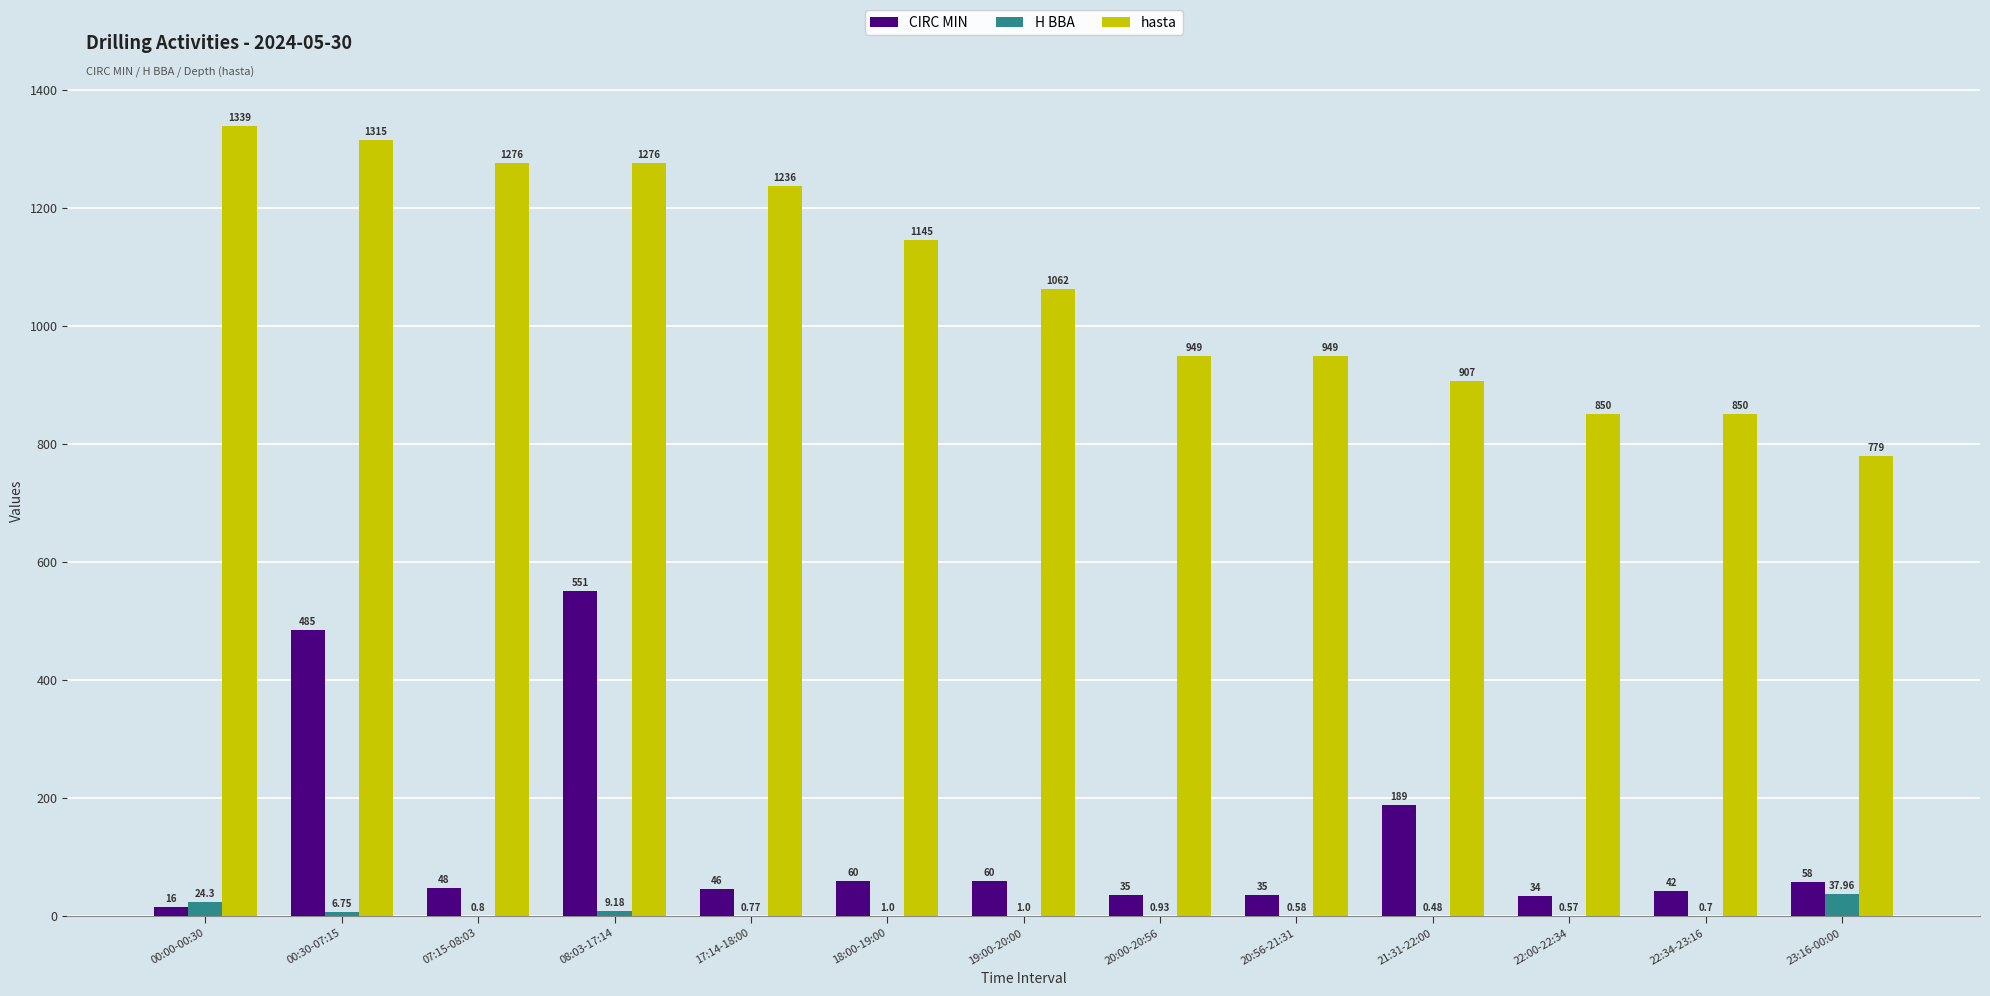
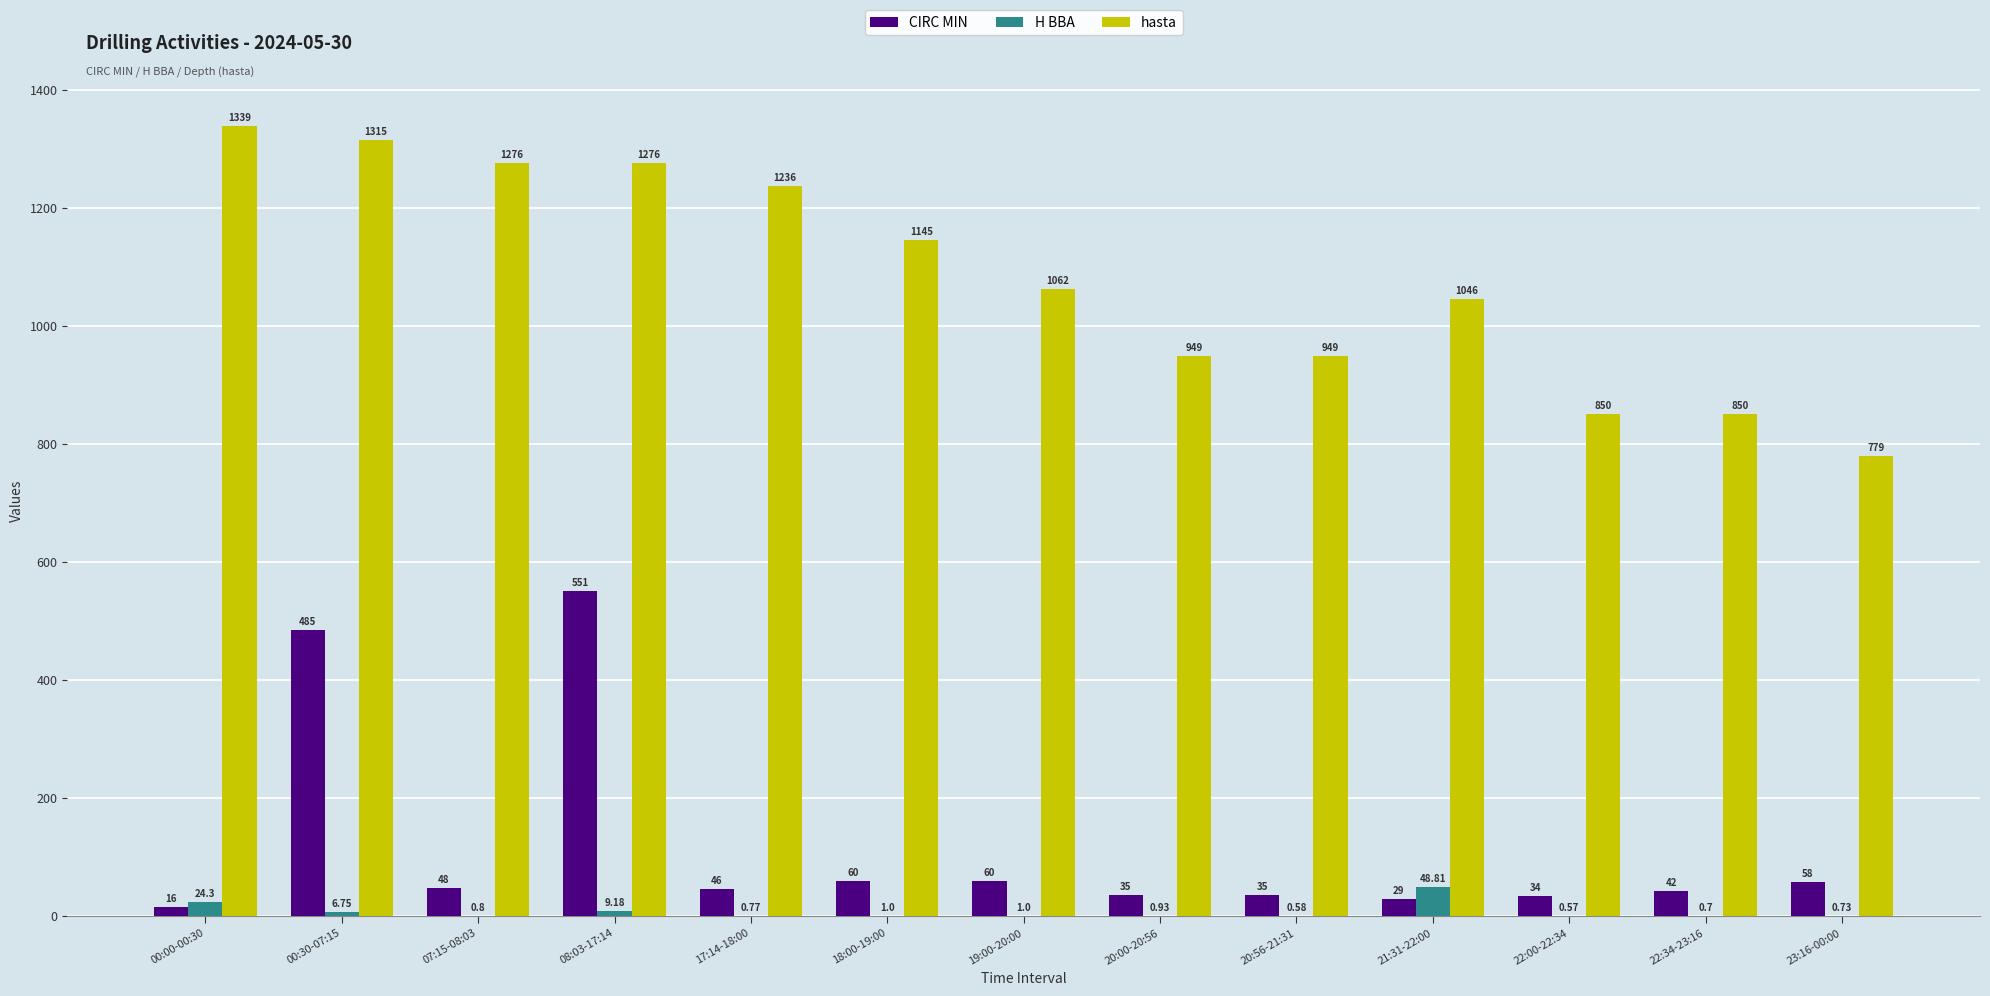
  {
    "CIRC MIN": {
      "00:00-00:30": 16,
      "00:30-07:15": 485,
      "07:15-08:03": 48,
      "08:03-17:14": 551,
      "17:14-18:00": 46,
      "18:00-19:00": 60,
      "19:00-20:00": 60,
      "20:00-20:56": 35,
      "20:56-21:31": 35,
-     "21:31-22:00": 189,
+     "21:31-22:00": 29,
      "22:00-22:34": 34,
      "22:34-23:16": 42,
      "23:16-00:00": 58
    },
    "H BBA": {
      "00:00-00:30": 24.3,
      "00:30-07:15": 6.75,
      "07:15-08:03": 0.8,
      "08:03-17:14": 9.18,
      "17:14-18:00": 0.77,
      "18:00-19:00": 1.0,
      "19:00-20:00": 1.0,
      "20:00-20:56": 0.93,
      "20:56-21:31": 0.58,
-     "21:31-22:00": 0.48,
+     "21:31-22:00": 48.81,
      "22:00-22:34": 0.57,
      "22:34-23:16": 0.7,
-     "23:16-00:00": 37.96
+     "23:16-00:00": 0.73
    },
    "hasta": {
      "00:00-00:30": 1339,
      "00:30-07:15": 1315,
      "07:15-08:03": 1276,
      "08:03-17:14": 1276,
      "17:14-18:00": 1236,
      "18:00-19:00": 1145,
      "19:00-20:00": 1062,
      "20:00-20:56": 949,
      "20:56-21:31": 949,
-     "21:31-22:00": 907,
+     "21:31-22:00": 1046,
      "22:00-22:34": 850,
      "22:34-23:16": 850,
      "23:16-00:00": 779
    }
  }
